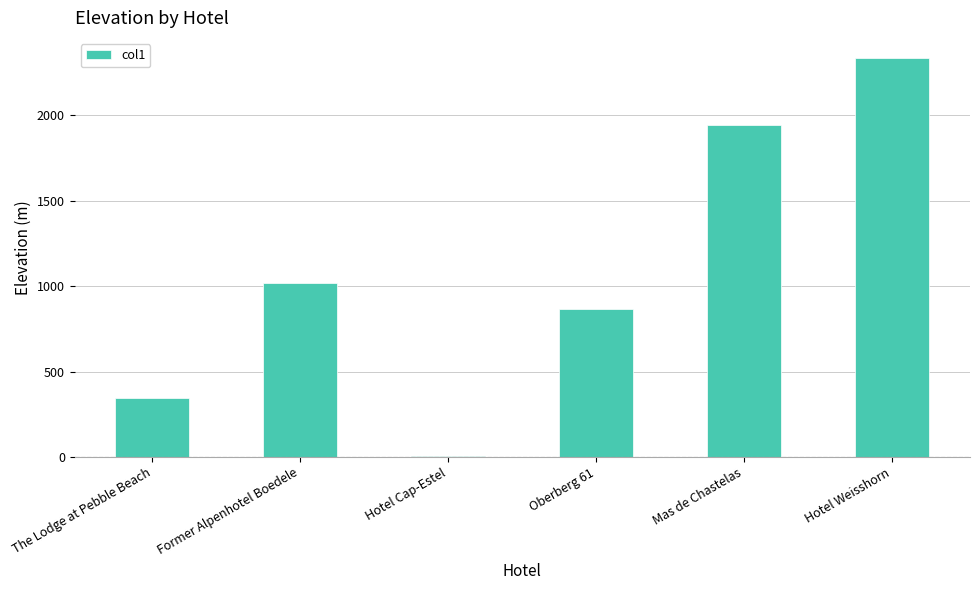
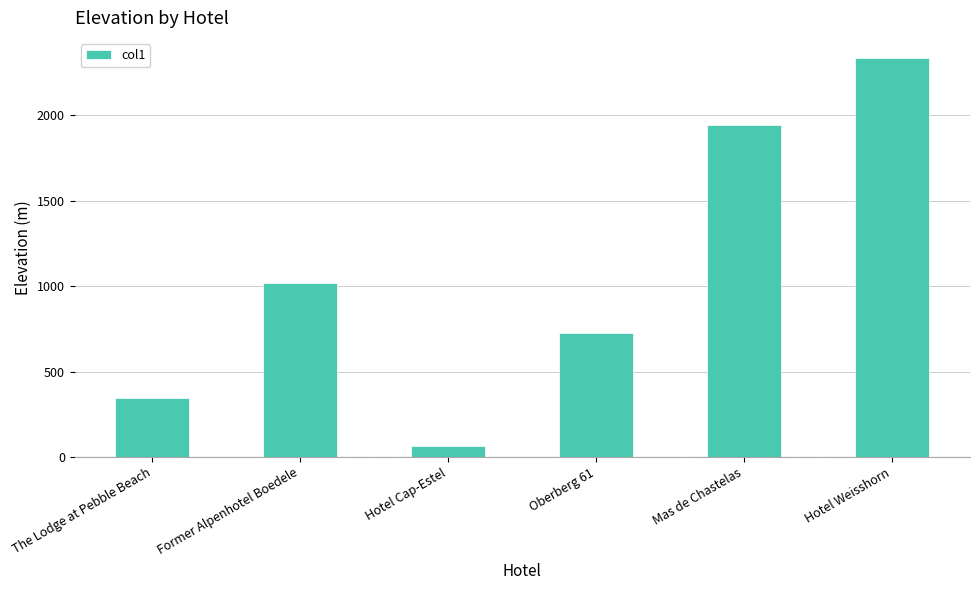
  {
    "The Lodge at Pebble Beach": 350,
    "Former Alpenhotel Boedele": 1020,
-   "Hotel Cap-Estel": 10,
-   "Oberberg 61": 870,
+   "Hotel Cap-Estel": 60,
+   "Oberberg 61": 720,
    "Mas de Chastelas": 1940,
    "Hotel Weisshorn": 2340
  }
